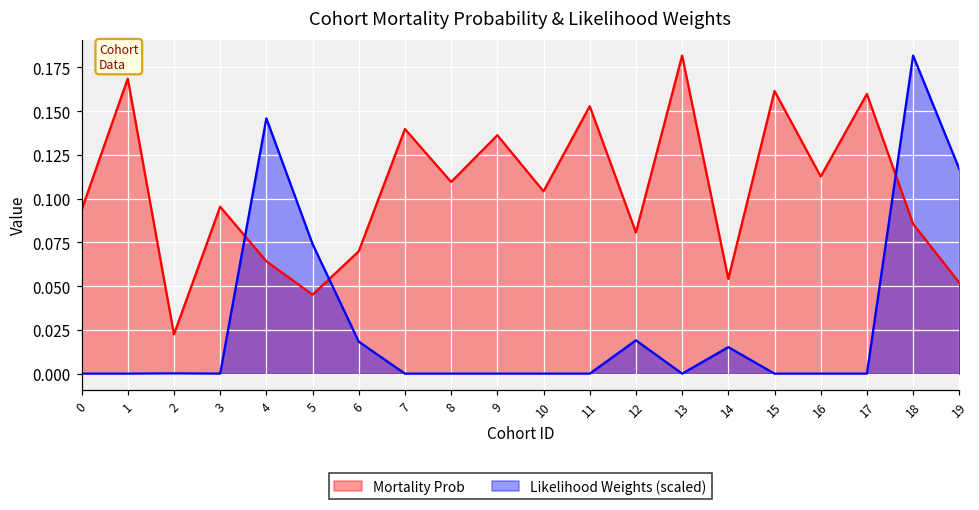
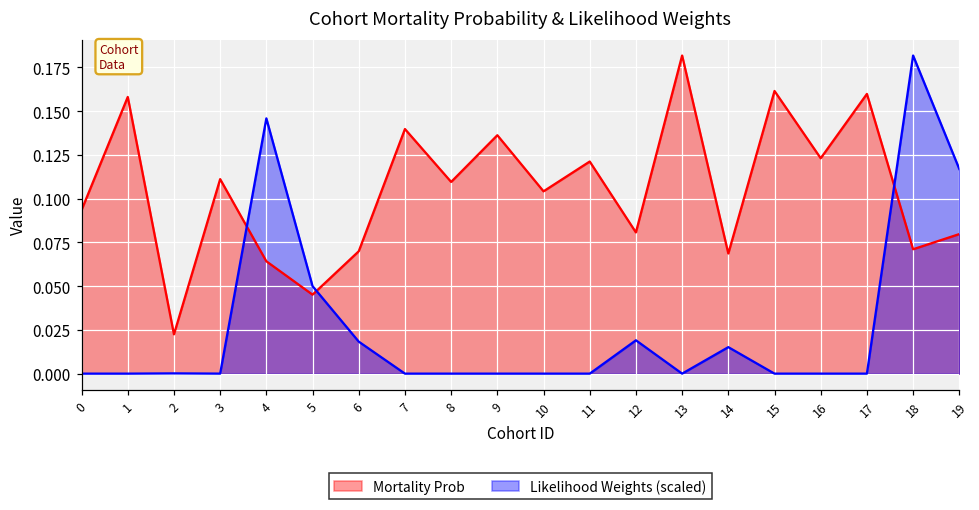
  {
    "Mortality Prob": {
      "0": 0.093,
-     "1": 0.169,
+     "1": 0.158,
      "2": 0.022,
-     "3": 0.095,
+     "3": 0.111,
      "4": 0.064,
      "5": 0.045,
      "6": 0.070,
      "7": 0.140,
      "8": 0.110,
      "9": 0.136,
      "10": 0.104,
-     "11": 0.153,
+     "11": 0.121,
      "12": 0.081,
      "13": 0.182,
-     "14": 0.054,
+     "14": 0.069,
      "15": 0.161,
-     "16": 0.113,
+     "16": 0.123,
      "17": 0.160,
-     "18": 0.086,
-     "19": 0.052
+     "18": 0.071,
+     "19": 0.080
    },
    "Likelihood Weights (scaled)": {
      "0": 0.000,
      "1": 0.000,
      "2": 0.000,
      "3": 0.000,
      "4": 0.146,
-     "5": 0.074,
+     "5": 0.050,
      "6": 0.018,
      "7": 0.000,
      "8": 0.000,
      "9": 0.000,
      "10": 0.000,
      "11": 0.000,
      "12": 0.019,
      "13": 0.000,
      "14": 0.015,
      "15": 0.000,
      "16": 0.000,
      "17": 0.000,
      "18": 0.182,
      "19": 0.117
    }
  }
